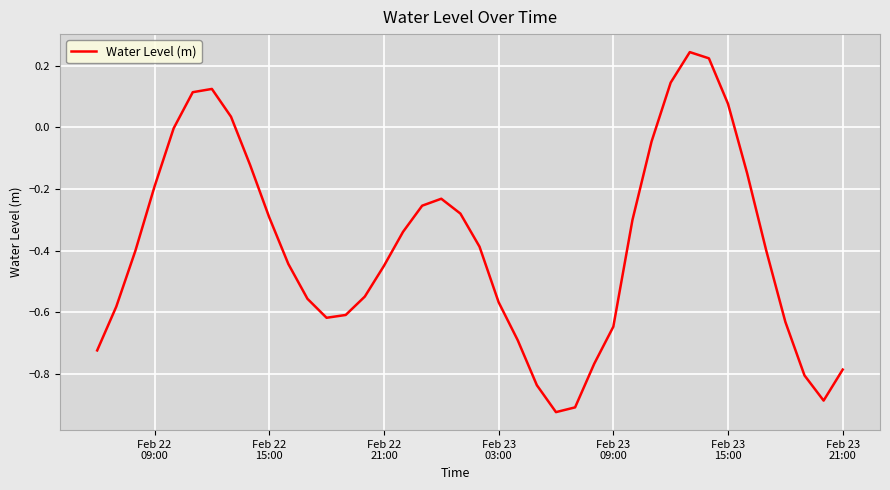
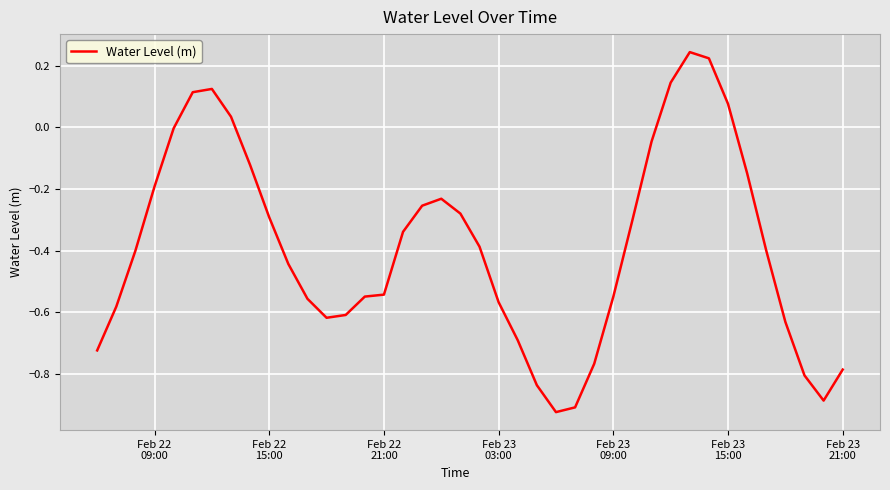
  {
    "Feb 22 09:00": -0.19,
    "Feb 22 15:00": -0.29,
-   "Feb 22 21:00": -0.45,
+   "Feb 22 21:00": -0.54,
    "Feb 23 03:00": -0.57,
-   "Feb 23 09:00": -0.65,
+   "Feb 23 09:00": -0.55,
    "Feb 23 15:00": 0.08,
    "Feb 23 21:00": -0.79
  }
